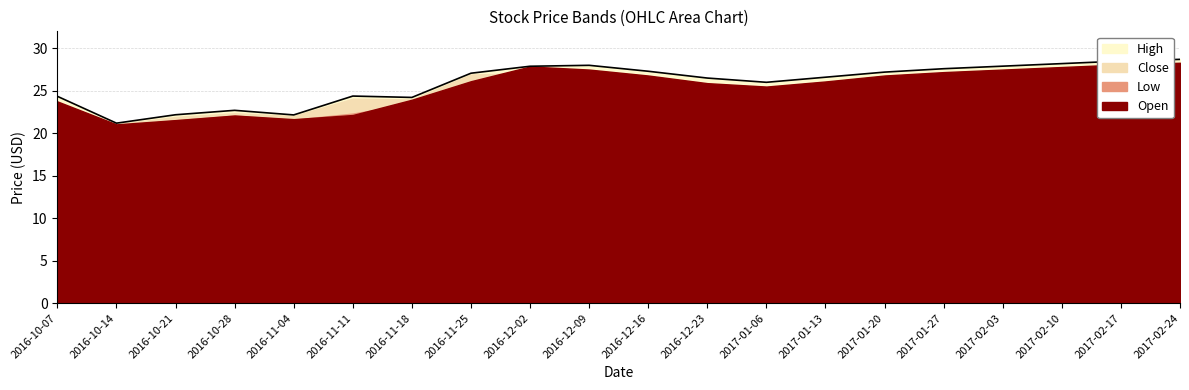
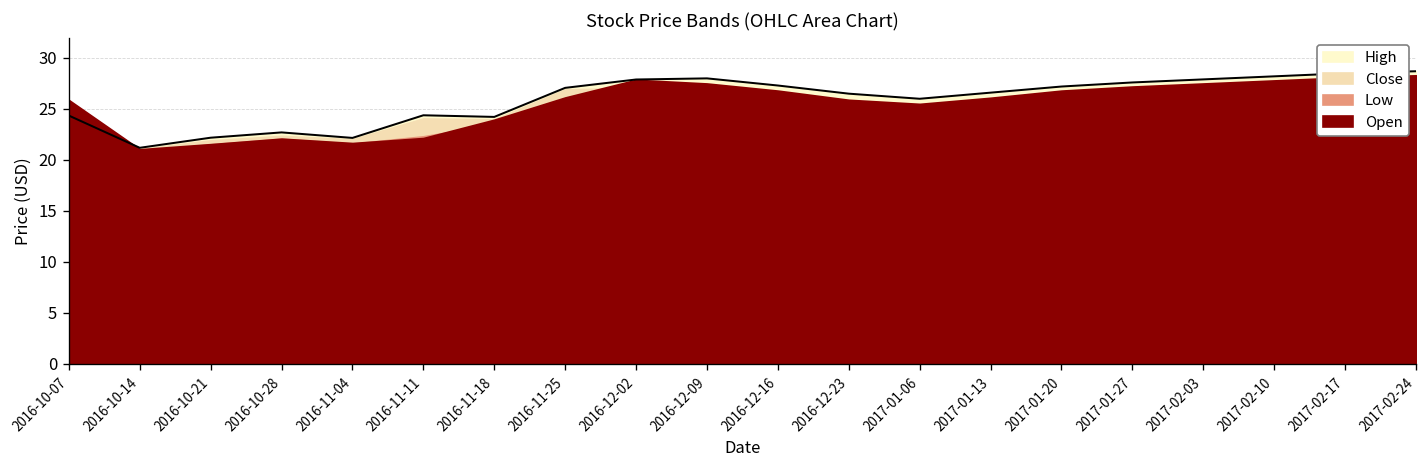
  {
    "Open": {
-     "2016-10-07": 24
+     "2016-10-07": 26
    }
  }
